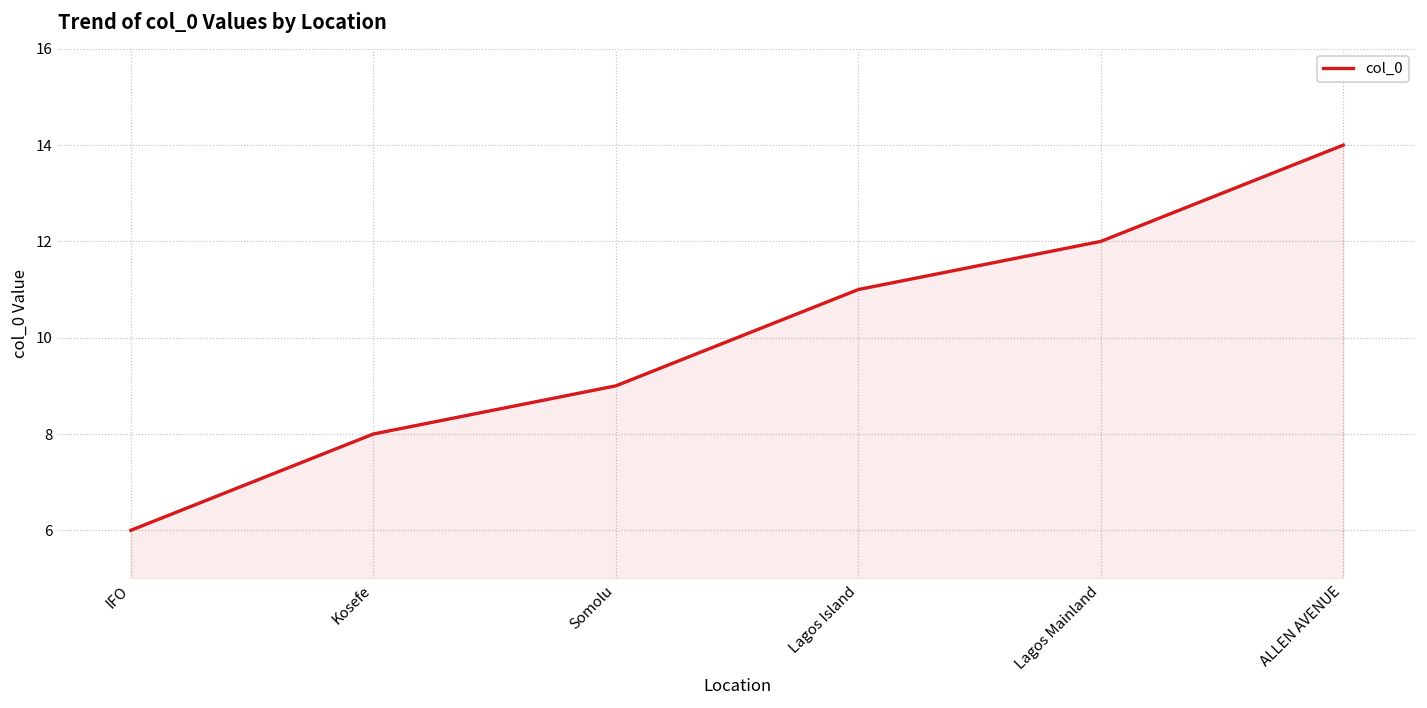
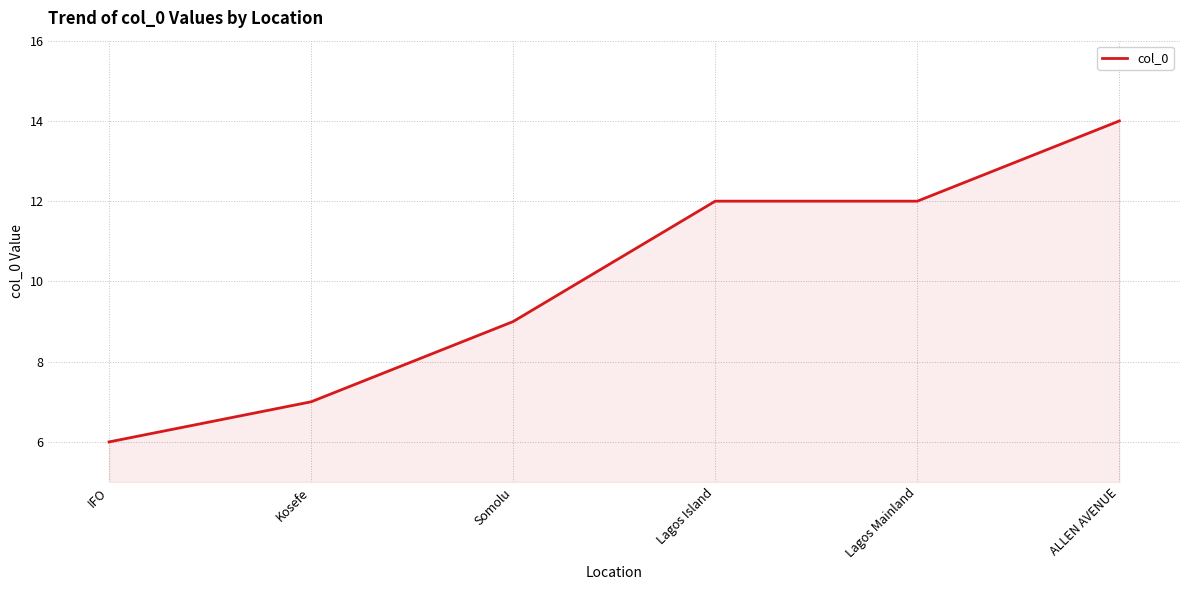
  {
    "IFO": 6,
-   "Kosefe": 8,
+   "Kosefe": 7,
    "Somolu": 9,
-   "Lagos Island": 11,
+   "Lagos Island": 12,
    "Lagos Mainland": 12,
    "ALLEN AVENUE": 14
  }
